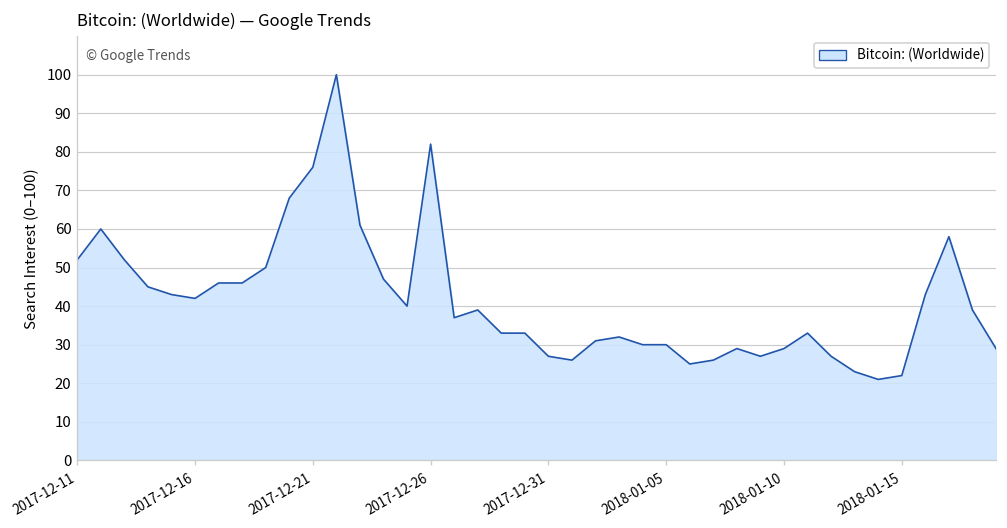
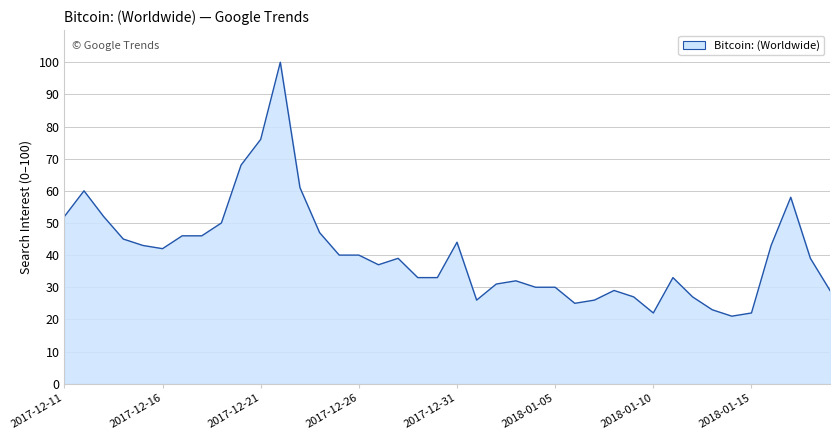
  {
    "2017-12-11": 52,
    "2017-12-16": 42,
    "2017-12-21": 76,
-   "2017-12-26": 82,
-   "2017-12-31": 27,
+   "2017-12-26": 40,
+   "2017-12-31": 44,
    "2018-01-05": 30,
-   "2018-01-10": 29,
+   "2018-01-10": 22,
    "2018-01-15": 22
  }
